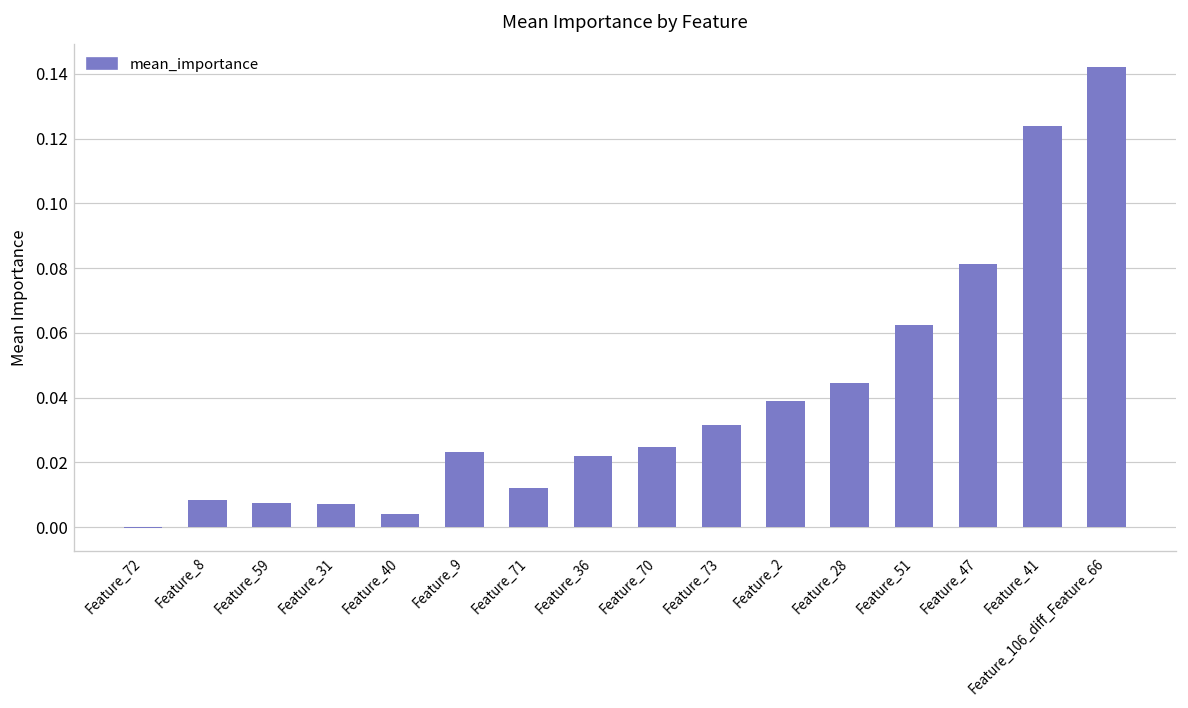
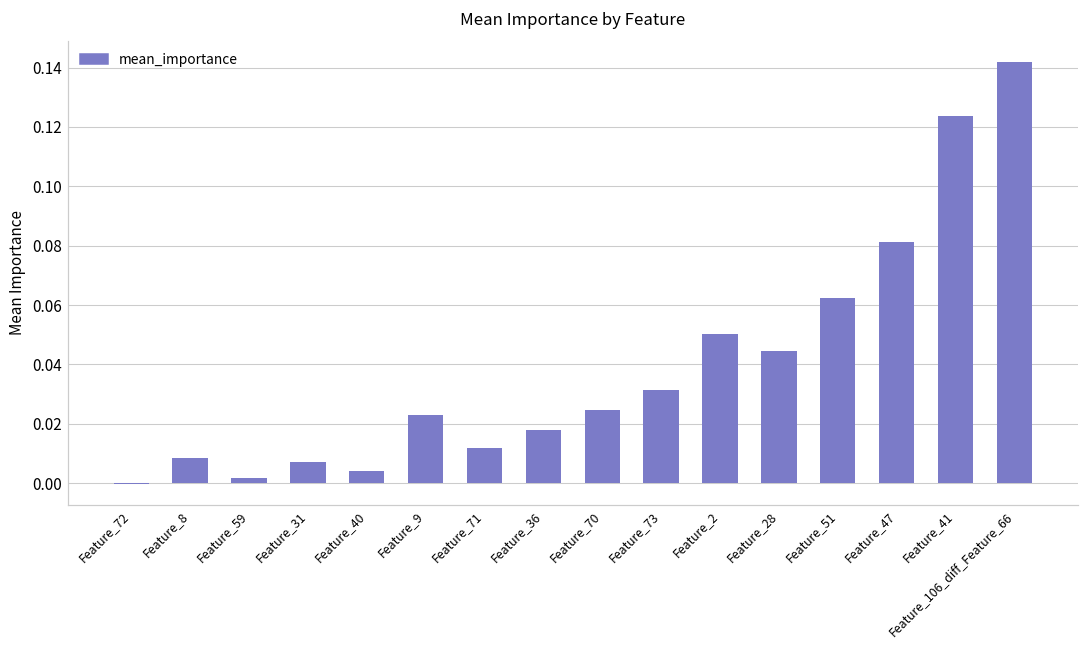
  {
    "Feature_8": 0.008,
-   "Feature_59": 0.007,
+   "Feature_59": 0.002,
    "Feature_31": 0.007,
    "Feature_40": 0.004,
    "Feature_9": 0.023,
    "Feature_71": 0.012,
-   "Feature_36": 0.022,
+   "Feature_36": 0.018,
    "Feature_70": 0.025,
    "Feature_73": 0.031,
-   "Feature_2": 0.039,
+   "Feature_2": 0.050,
    "Feature_28": 0.044,
    "Feature_51": 0.062,
    "Feature_47": 0.081,
    "Feature_41": 0.124,
    "Feature_106_diff_Feature_66": 0.142
  }
